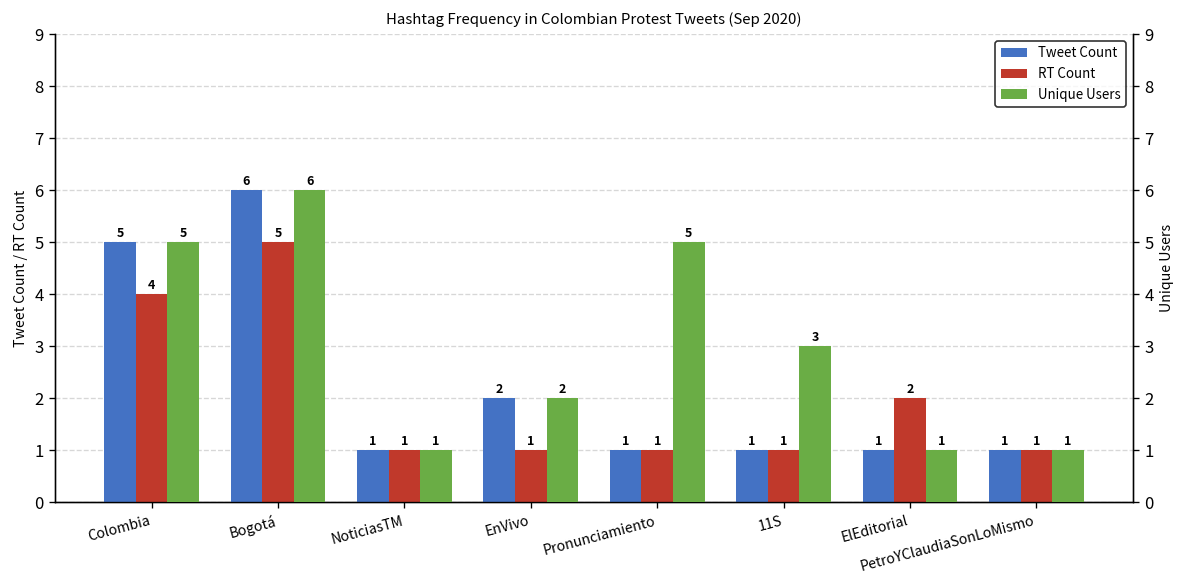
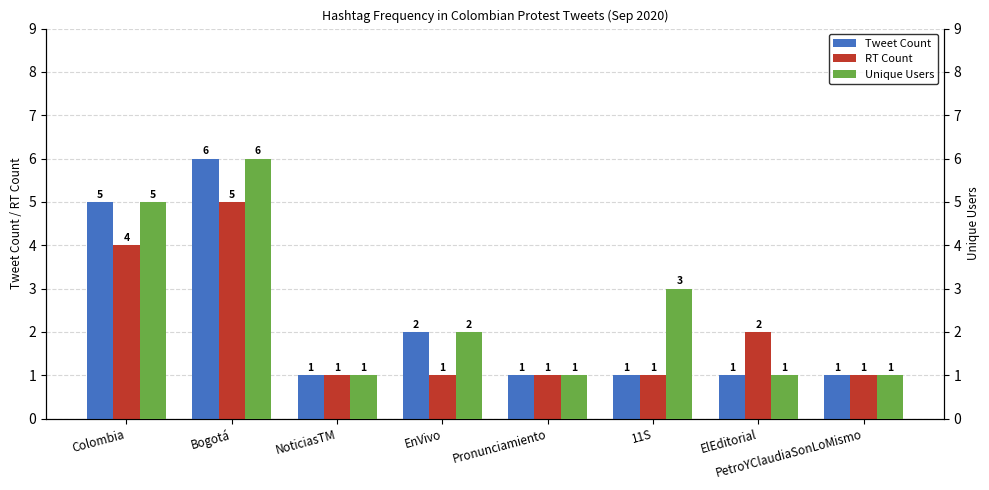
  {
    "Tweet Count": {
      "Colombia": 5,
      "Bogotá": 6,
      "NoticiasTM": 1,
      "EnVivo": 2,
      "Pronunciamiento": 1,
      "11S": 1,
      "ElEditorial": 1,
      "PetroYClaudiaSonLoMismo": 1
    },
    "RT Count": {
      "Colombia": 4,
      "Bogotá": 5,
      "NoticiasTM": 1,
      "EnVivo": 1,
      "Pronunciamiento": 1,
      "11S": 1,
      "ElEditorial": 2,
      "PetroYClaudiaSonLoMismo": 1
    },
    "Unique Users": {
      "Colombia": 5,
      "Bogotá": 6,
      "NoticiasTM": 1,
      "EnVivo": 2,
-     "Pronunciamiento": 5,
+     "Pronunciamiento": 1,
      "11S": 3,
      "ElEditorial": 1,
      "PetroYClaudiaSonLoMismo": 1
    }
  }
